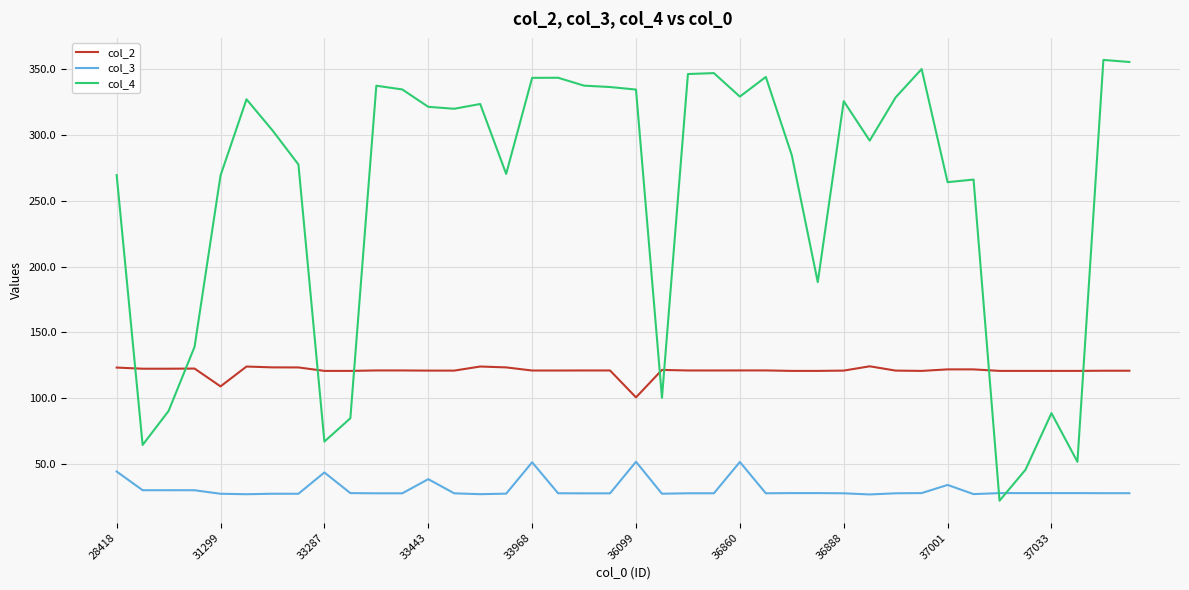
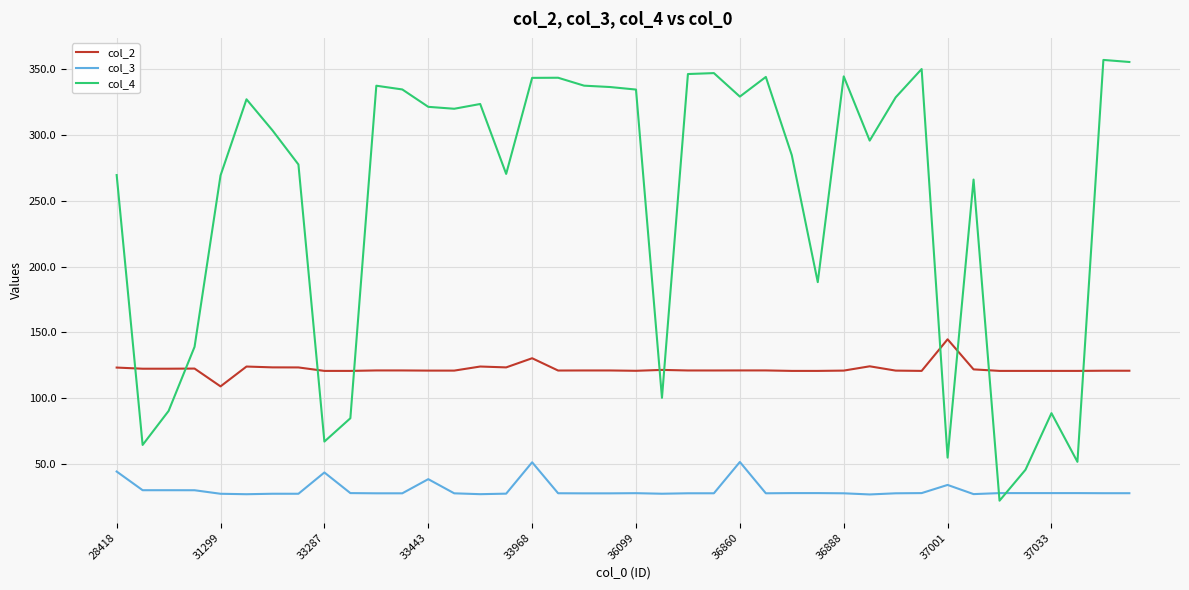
  {
    "col_2": {
      "28418": 123,
      "31299": 109,
      "33287": 121,
      "33443": 121,
-     "33968": 121,
-     "36099": 101,
+     "33968": 130,
+     "36099": 121,
      "36860": 121,
      "36888": 121,
-     "37001": 122,
+     "37001": 145,
      "37033": 121
    },
    "col_3": {
      "28418": 44,
      "31299": 27,
      "33287": 43,
      "33443": 38,
      "33968": 51,
-     "36099": 52,
+     "36099": 28,
      "36860": 51,
      "36888": 28,
      "37001": 34,
      "37033": 28
    },
    "col_4": {
      "28418": 270,
      "31299": 269,
      "33287": 67,
      "33443": 321,
      "33968": 343,
      "36099": 335,
      "36860": 329,
-     "36888": 326,
-     "37001": 264,
+     "36888": 345,
+     "37001": 55,
      "37033": 89
    }
  }
